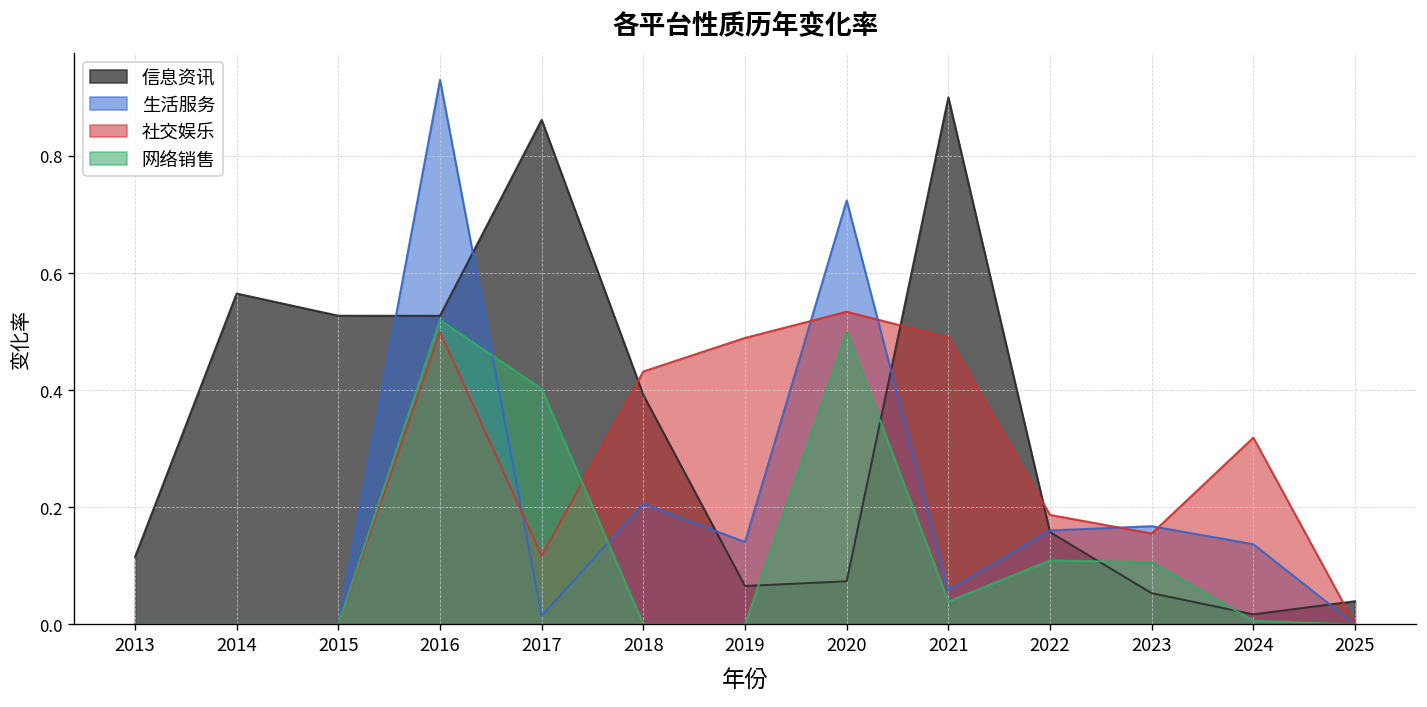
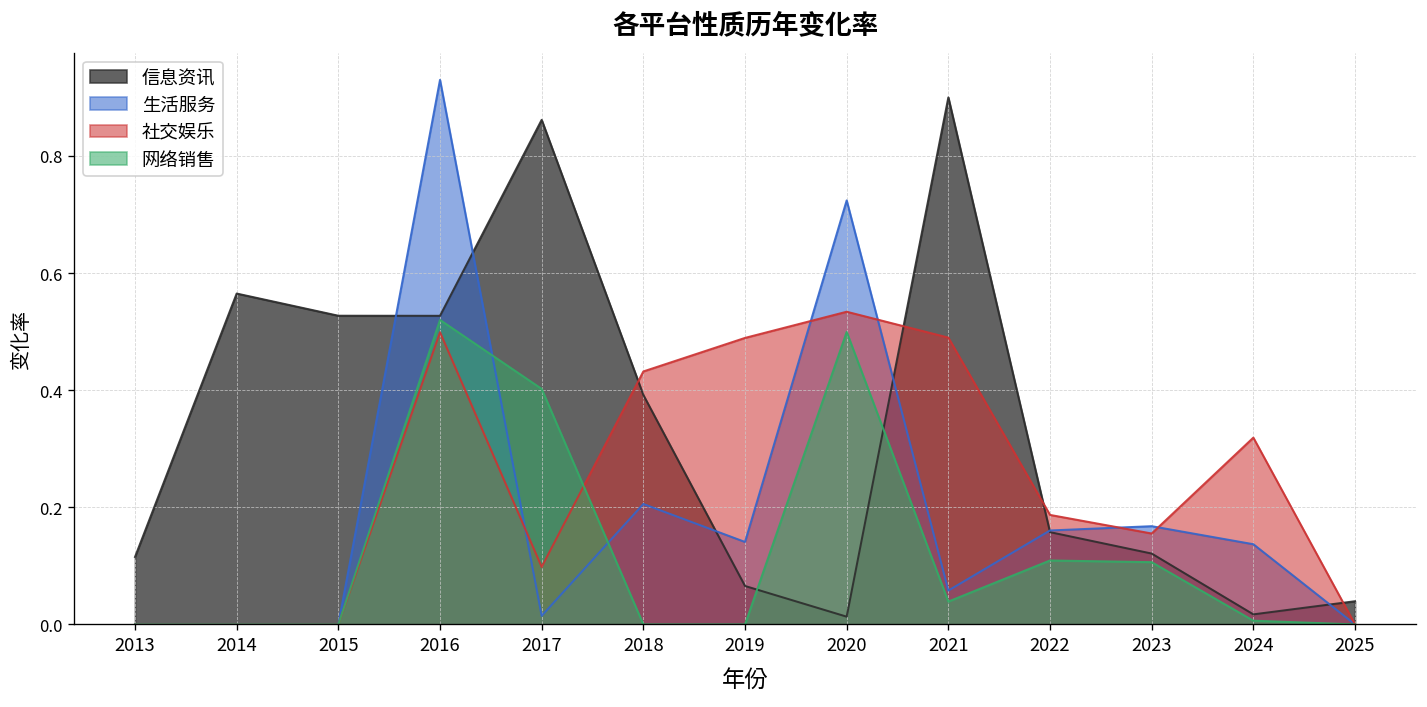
  {
    "信息资讯": {
      "2013": 0.12,
      "2014": 0.57,
      "2015": 0.53,
      "2016": 0.53,
      "2017": 0.86,
      "2018": 0.39,
      "2019": 0.07,
-     "2020": 0.07,
+     "2020": 0.01,
      "2021": 0.90,
-     "2023": 0.05,
+     "2023": 0.12,
      "2024": 0.02,
      "2025": 0.04
    },
    "生活服务": {
      "2016": 0.93,
      "2017": 0.01,
      "2018": 0.21,
      "2019": 0.14,
      "2020": 0.72,
      "2021": 0.06,
      "2023": 0.17,
      "2024": 0.14
    },
    "社交娱乐": {
      "2016": 0.50,
-     "2017": 0.12,
+     "2017": 0.10,
      "2018": 0.43,
      "2019": 0.49,
      "2020": 0.53,
      "2021": 0.49,
      "2022": 0.19,
      "2023": 0.16,
      "2024": 0.32
    },
    "网络销售": {
      "2016": 0.52,
      "2017": 0.40,
      "2018": 0.00,
      "2019": 0.00,
      "2020": 0.50,
      "2021": 0.04,
      "2022": 0.11,
      "2023": 0.11,
      "2024": 0.01
    }
  }
